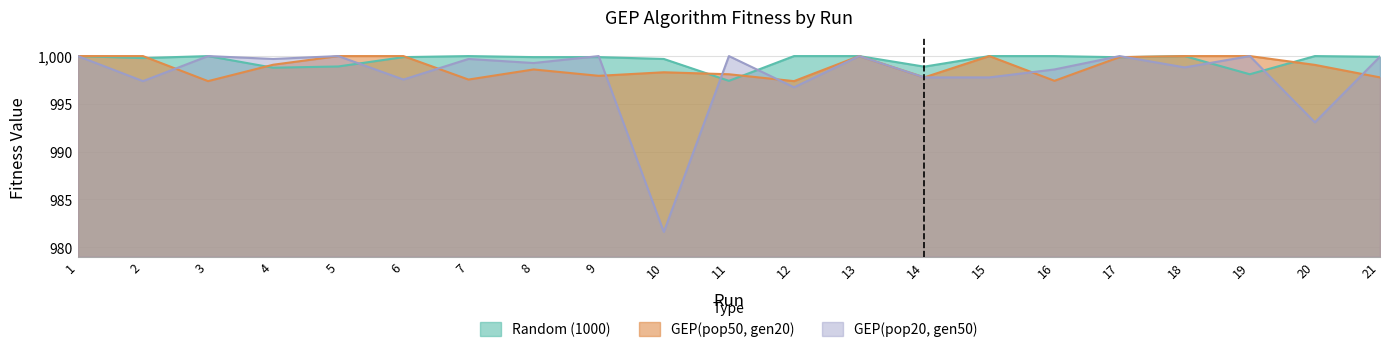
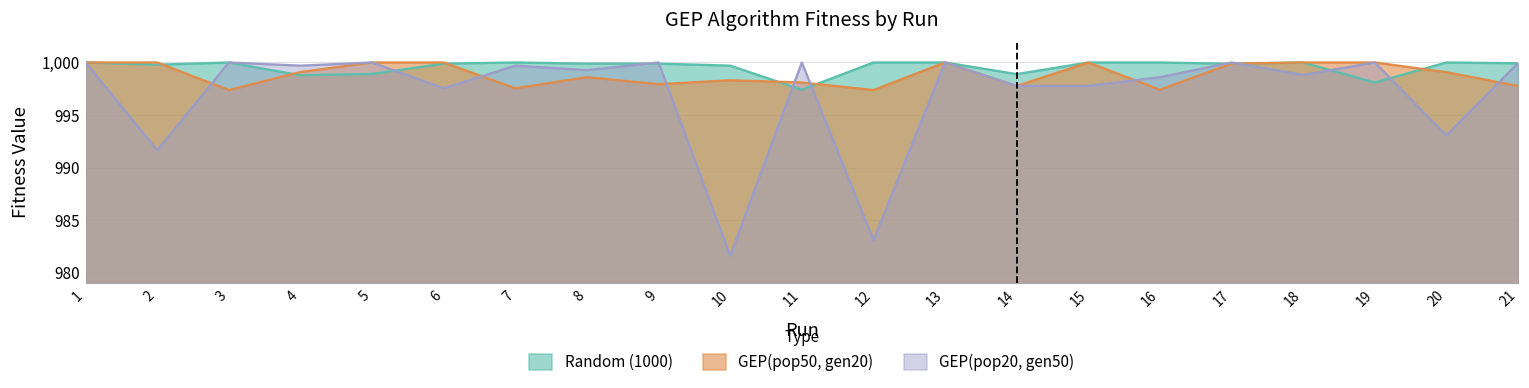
  {
    "Random (1000)": {
      "4": "999",
      "5": "999",
      "7": "1,000",
      "8": "1,000",
      "10": "1,000",
      "11": "997",
      "12": "1,000",
      "14": "999",
      "16": "1,000",
      "19": "998",
      "20": "1,000"
    },
    "GEP(pop50, gen20)": {
      "3": "997",
      "4": "999",
      "7": "998",
      "8": "999",
      "9": "998",
      "10": "998",
      "11": "998",
      "12": "997",
      "16": "997",
      "20": "999",
      "21": "998"
    },
    "GEP(pop20, gen50)": {
-     "2": "997",
+     "2": "992",
      "4": "1,000",
      "6": "998",
      "7": "1,000",
      "8": "999",
      "10": "982",
      "11": "1,000",
-     "12": "997",
+     "12": "983",
      "15": "998",
      "16": "999",
      "18": "999",
      "20": "993"
    }
  }
